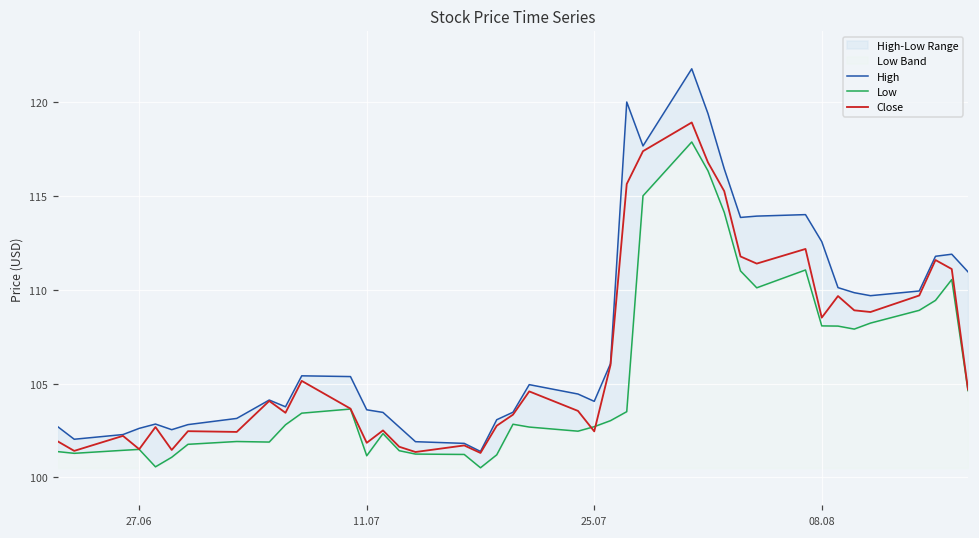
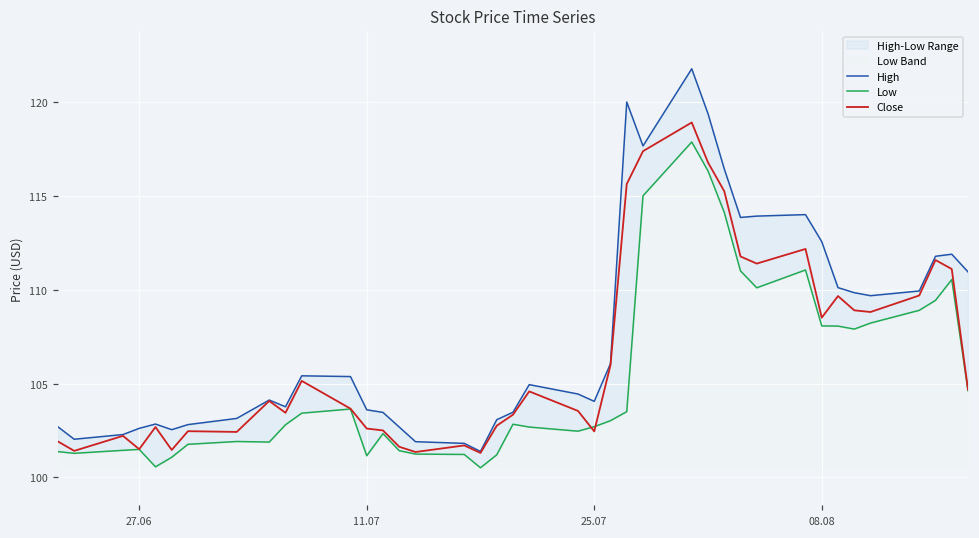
  {
    "Close": {
-     "11.07": 101.8,
+     "11.07": 102.6,
      "25.07": 102.5,
      "08.08": 108.5
    }
  }
